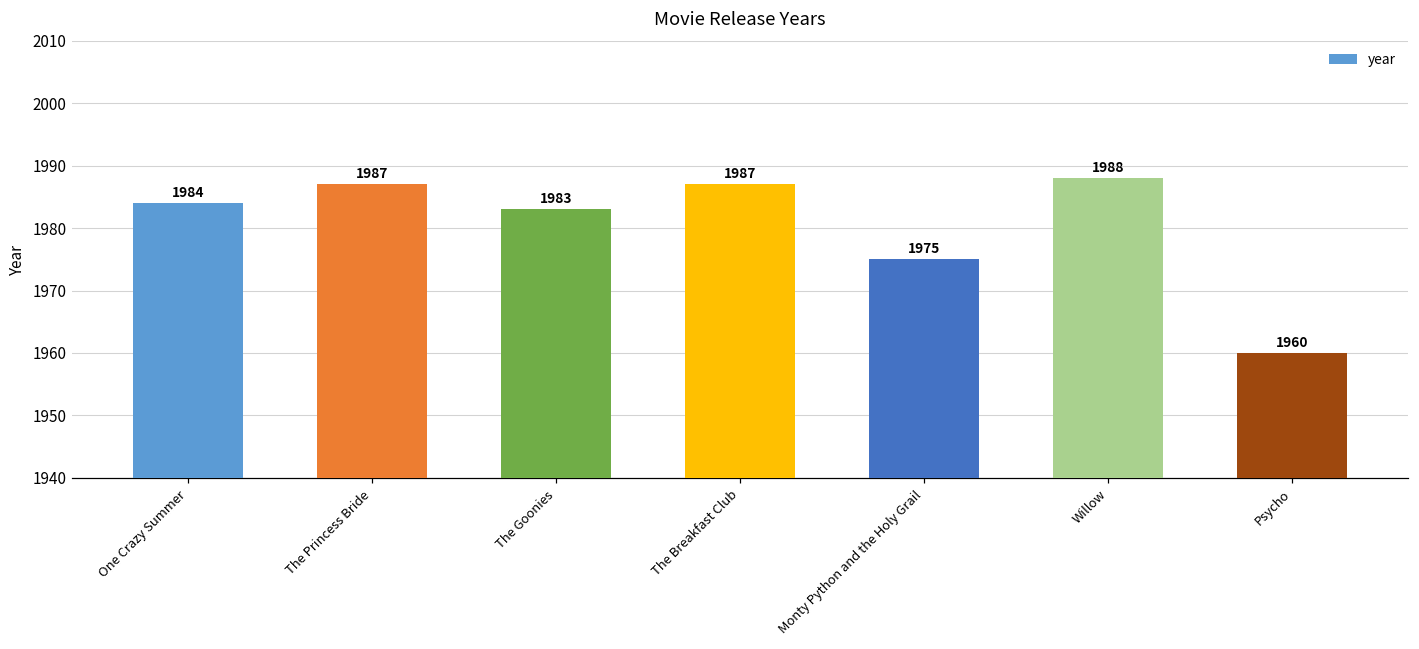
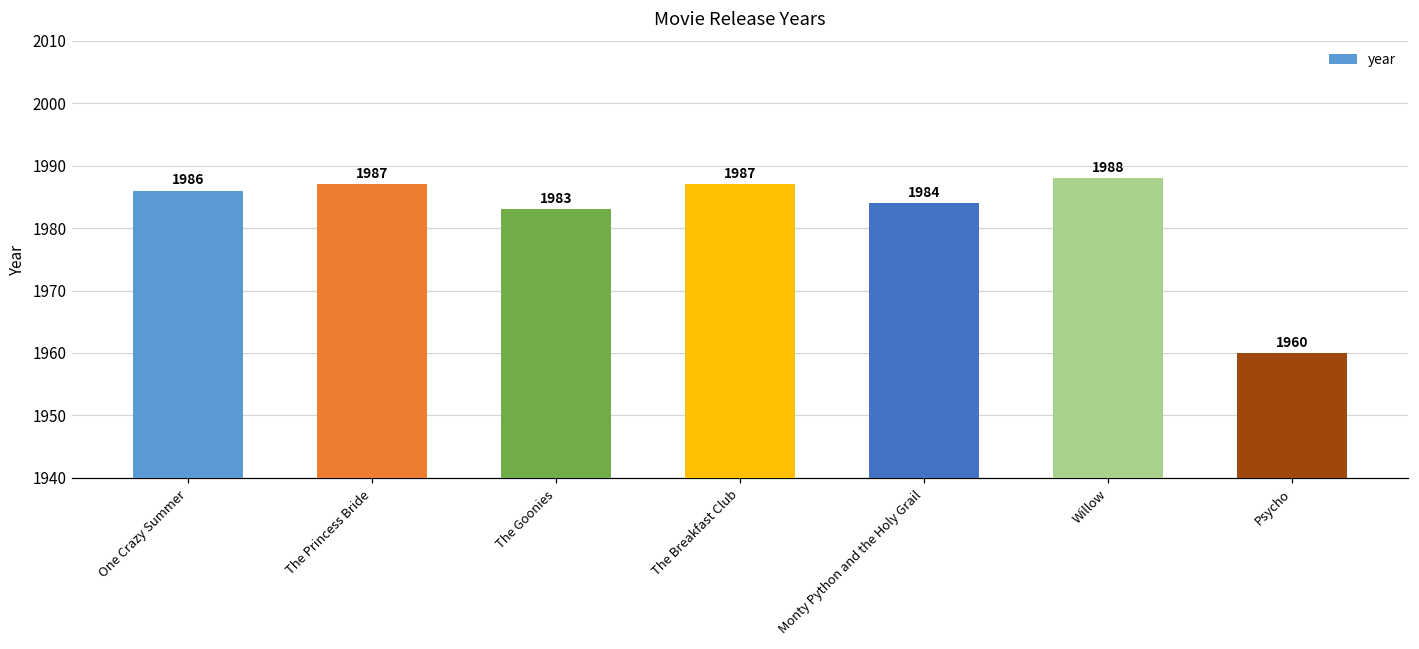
  {
-   "One Crazy Summer": 1984,
+   "One Crazy Summer": 1986,
    "The Princess Bride": 1987,
    "The Goonies": 1983,
    "The Breakfast Club": 1987,
-   "Monty Python and the Holy Grail": 1975,
+   "Monty Python and the Holy Grail": 1984,
    "Willow": 1988,
    "Psycho": 1960
  }
